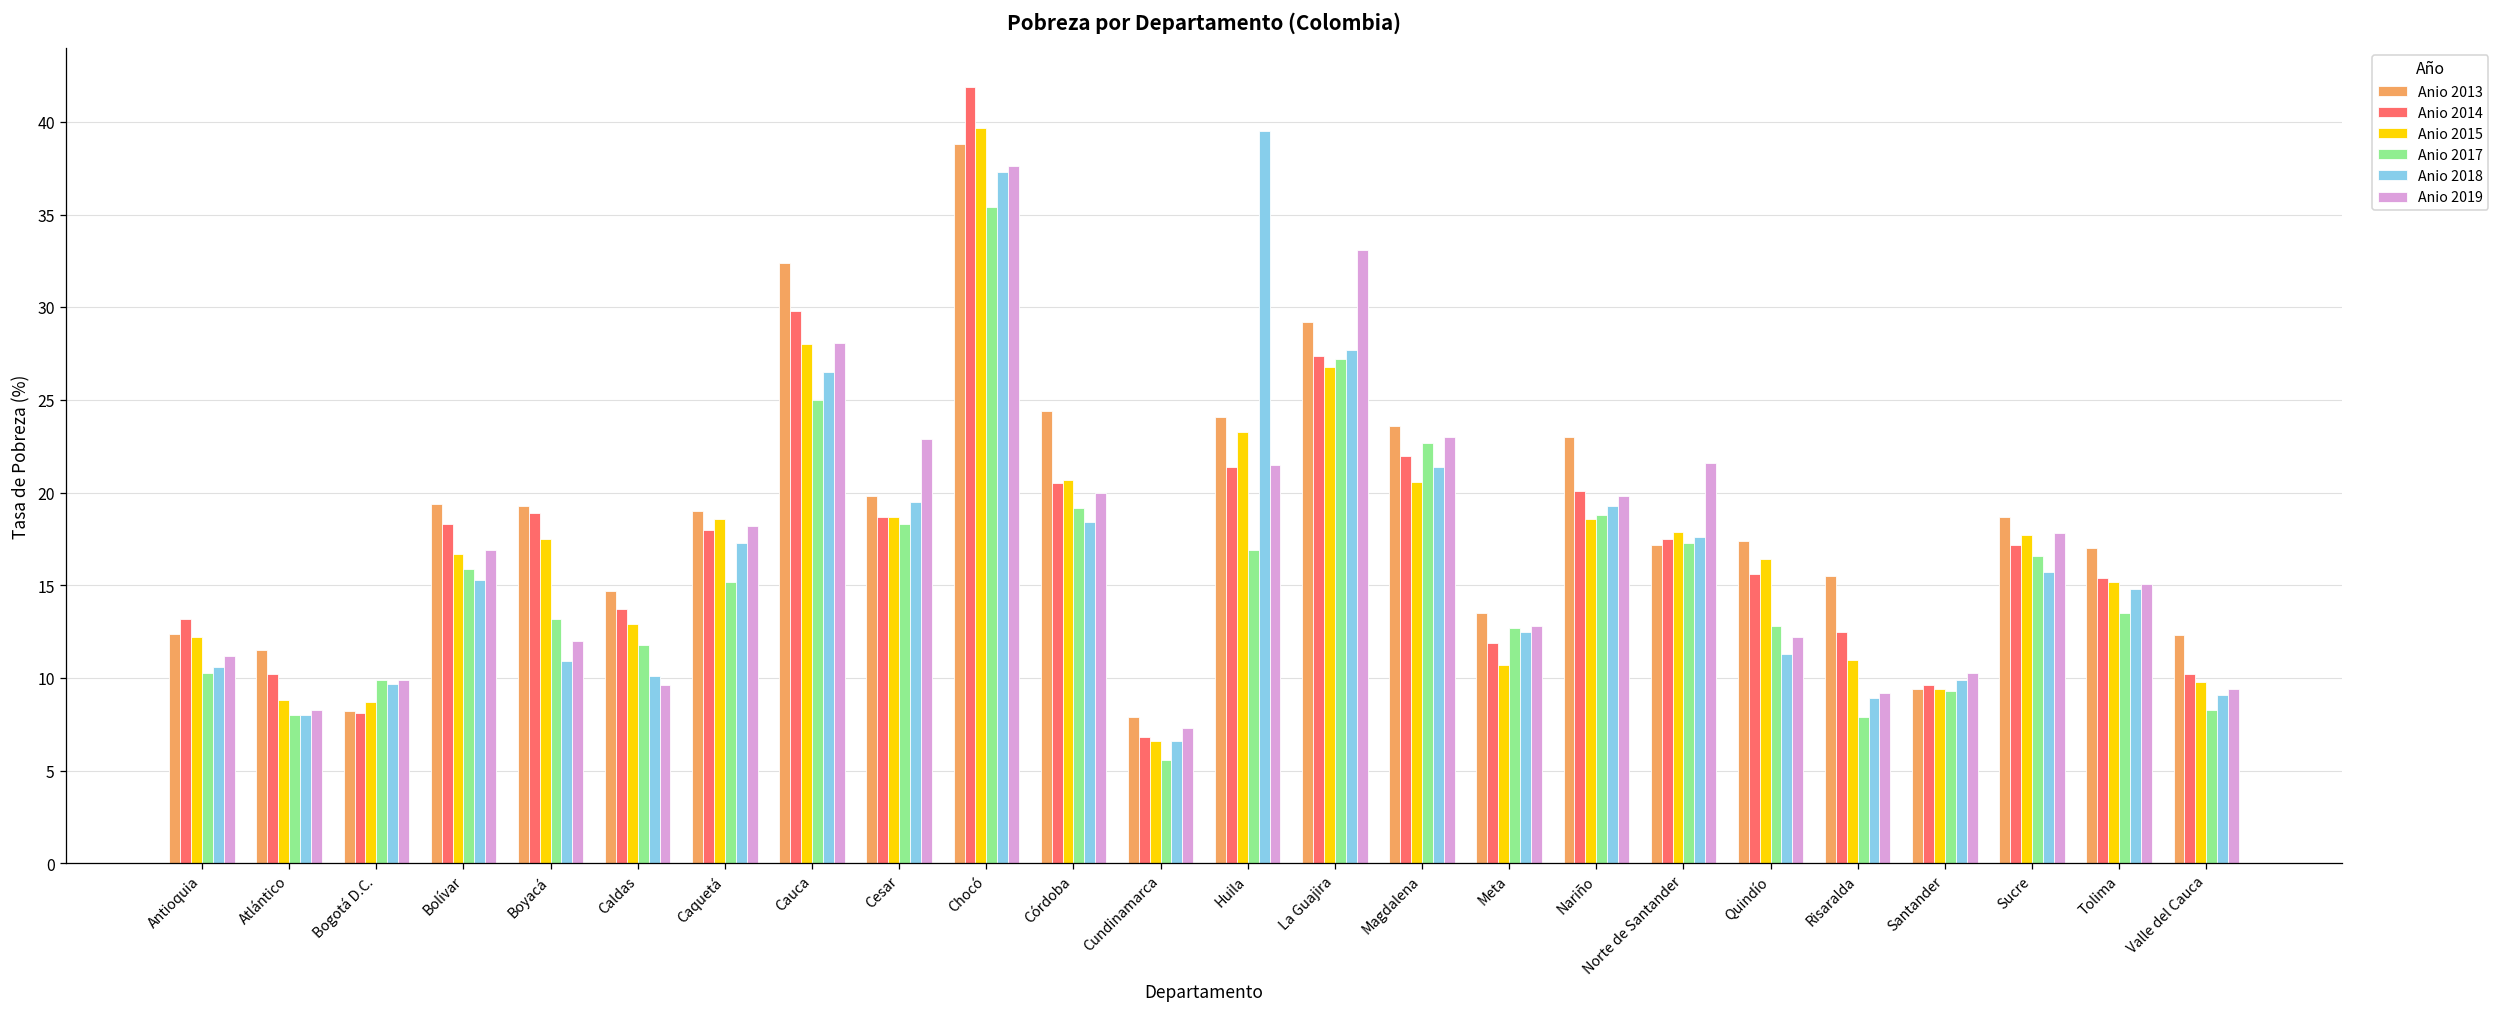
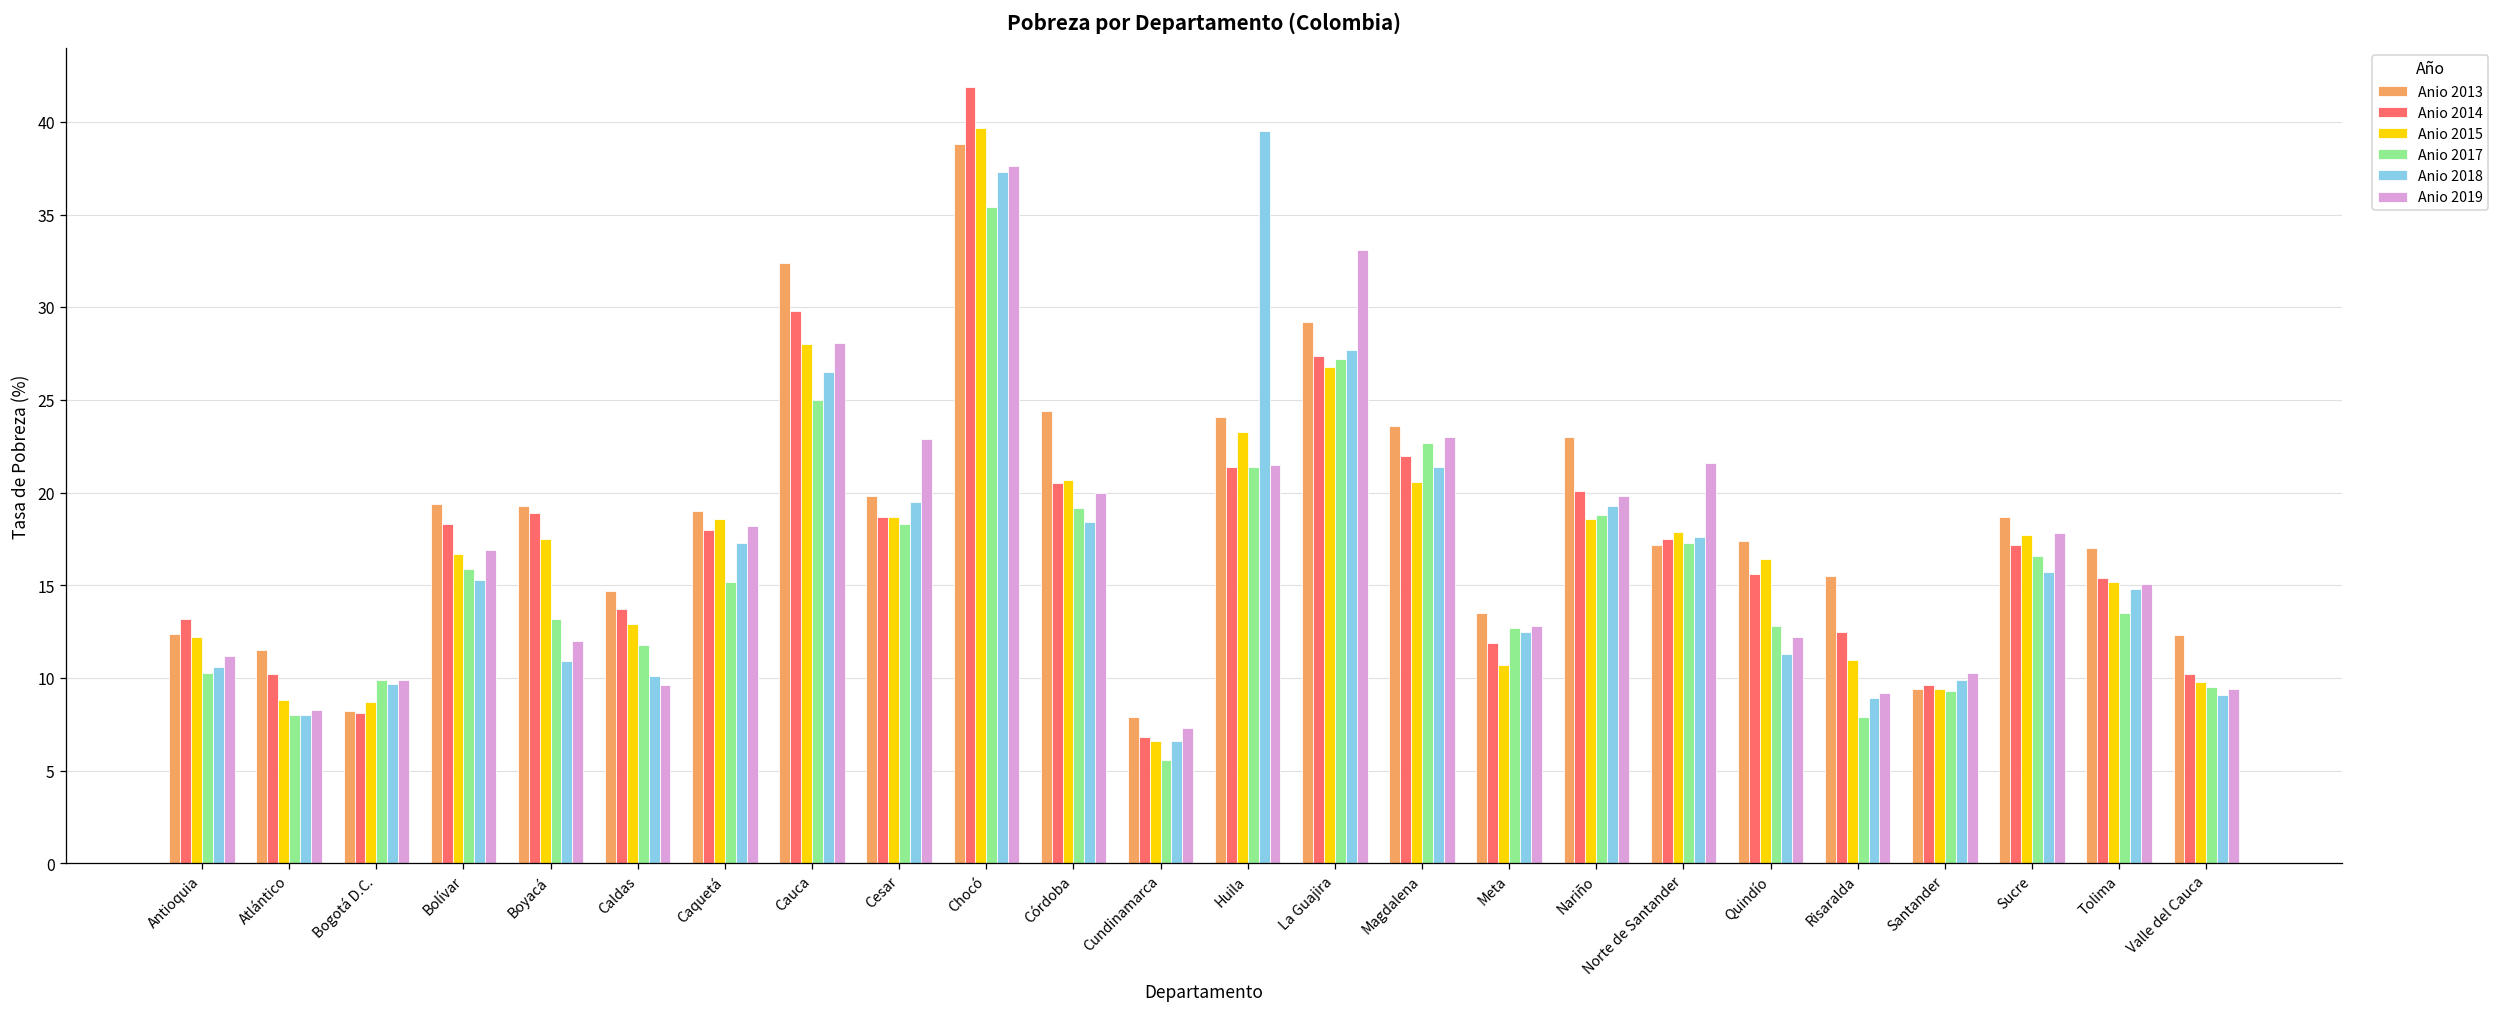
  {
    "Anio 2015": {
      "Antioquia": 12.2,
      "Atlántico": 8.8,
      "Bogotá D.C.": 8.7,
      "Bolívar": 16.7,
      "Boyacá": 17.5,
      "Caldas": 12.9,
      "Caquetá": 18.6,
      "Cauca": 28.0,
      "Cesar": 18.7,
      "Chocó": 39.7,
      "Córdoba": 20.7,
      "Cundinamarca": 6.6,
      "Huila": 23.3,
      "La Guajira": 26.8,
      "Magdalena": 20.6,
      "Meta": 10.7,
      "Nariño": 18.6,
      "Norte de Santander": 17.9,
      "Quindío": 16.4,
      "Risaralda": 11.0,
      "Santander": 9.4,
      "Sucre": 17.7,
      "Tolima": 15.2,
      "Valle del Cauca": 9.8
    },
    "Anio 2017": {
      "Antioquia": 10.3,
      "Atlántico": 8.0,
      "Bogotá D.C.": 9.9,
      "Bolívar": 15.9,
      "Boyacá": 13.2,
      "Caldas": 11.8,
      "Caquetá": 15.2,
      "Cauca": 25.0,
      "Cesar": 18.3,
      "Chocó": 35.4,
      "Córdoba": 19.2,
      "Cundinamarca": 5.6,
-     "Huila": 16.9,
+     "Huila": 21.4,
      "La Guajira": 27.2,
      "Magdalena": 22.7,
      "Meta": 12.7,
      "Nariño": 18.8,
      "Norte de Santander": 17.3,
      "Quindío": 12.8,
      "Risaralda": 7.9,
      "Santander": 9.3,
      "Sucre": 16.6,
      "Tolima": 13.5,
-     "Valle del Cauca": 8.3
+     "Valle del Cauca": 9.5
    },
    "Anio 2018": {
      "Antioquia": 10.6,
      "Atlántico": 8.0,
      "Bogotá D.C.": 9.7,
      "Bolívar": 15.3,
      "Boyacá": 10.9,
      "Caldas": 10.1,
      "Caquetá": 17.3,
      "Cauca": 26.5,
      "Cesar": 19.5,
      "Chocó": 37.3,
      "Córdoba": 18.4,
      "Cundinamarca": 6.6,
      "Huila": 39.5,
      "La Guajira": 27.7,
      "Magdalena": 21.4,
      "Meta": 12.5,
      "Nariño": 19.3,
      "Norte de Santander": 17.6,
      "Quindío": 11.3,
      "Risaralda": 8.9,
      "Santander": 9.9,
      "Sucre": 15.7,
      "Tolima": 14.8,
      "Valle del Cauca": 9.1
    },
    "Anio 2019": {
      "Antioquia": 11.2,
      "Atlántico": 8.3,
      "Bogotá D.C.": 9.9,
      "Bolívar": 16.9,
      "Boyacá": 12.0,
      "Caldas": 9.6,
      "Caquetá": 18.2,
      "Cauca": 28.1,
      "Cesar": 22.9,
      "Chocó": 37.6,
      "Córdoba": 20.0,
      "Cundinamarca": 7.3,
      "Huila": 21.5,
      "La Guajira": 33.1,
      "Magdalena": 23.0,
      "Meta": 12.8,
      "Nariño": 19.8,
      "Norte de Santander": 21.6,
      "Quindío": 12.2,
      "Risaralda": 9.2,
      "Santander": 10.3,
      "Sucre": 17.8,
      "Tolima": 15.1,
      "Valle del Cauca": 9.4
    }
  }
